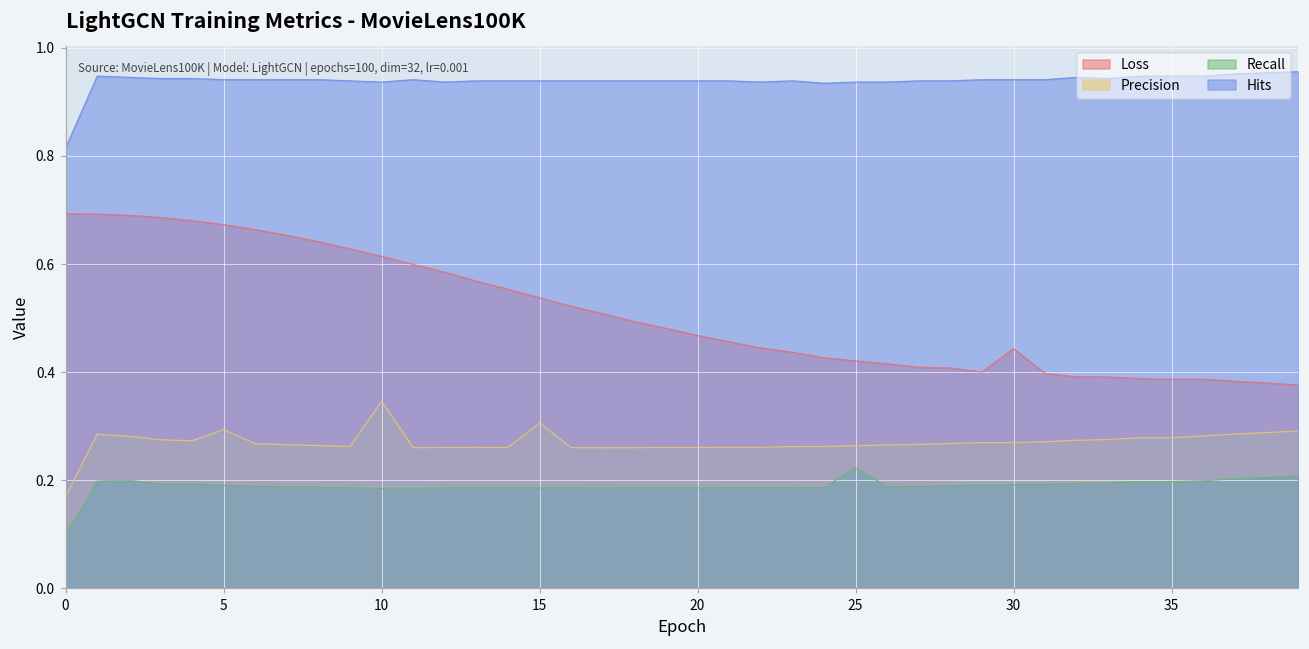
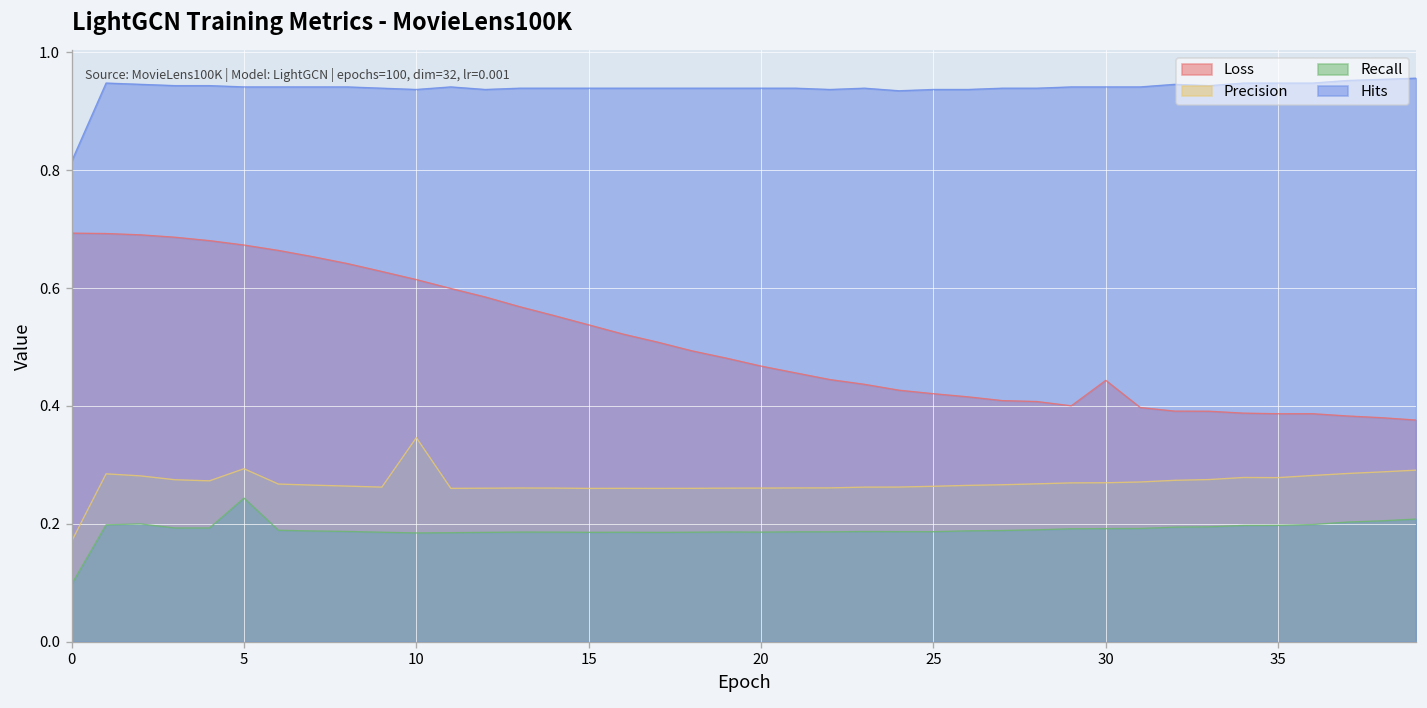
  {
    "Loss": {
      "0": 0.69,
      "5": 0.67,
      "10": 0.61,
      "15": 0.54,
      "20": 0.47,
      "25": 0.42,
      "30": 0.44,
      "35": 0.39
    },
    "Precision": {
      "0": 0.17,
      "5": 0.29,
      "10": 0.35,
-     "15": 0.31,
+     "15": 0.26,
      "20": 0.26,
      "25": 0.26,
      "30": 0.27,
      "35": 0.28
    },
    "Recall": {
      "0": 0.10,
-     "5": 0.19,
+     "5": 0.24,
      "10": 0.18,
      "15": 0.19,
      "20": 0.19,
-     "25": 0.22,
+     "25": 0.19,
      "30": 0.19,
      "35": 0.20
    },
    "Hits": {
      "0": 0.81,
      "5": 0.94,
      "10": 0.94,
      "15": 0.94,
      "20": 0.94,
      "25": 0.94,
      "30": 0.94
    }
  }
